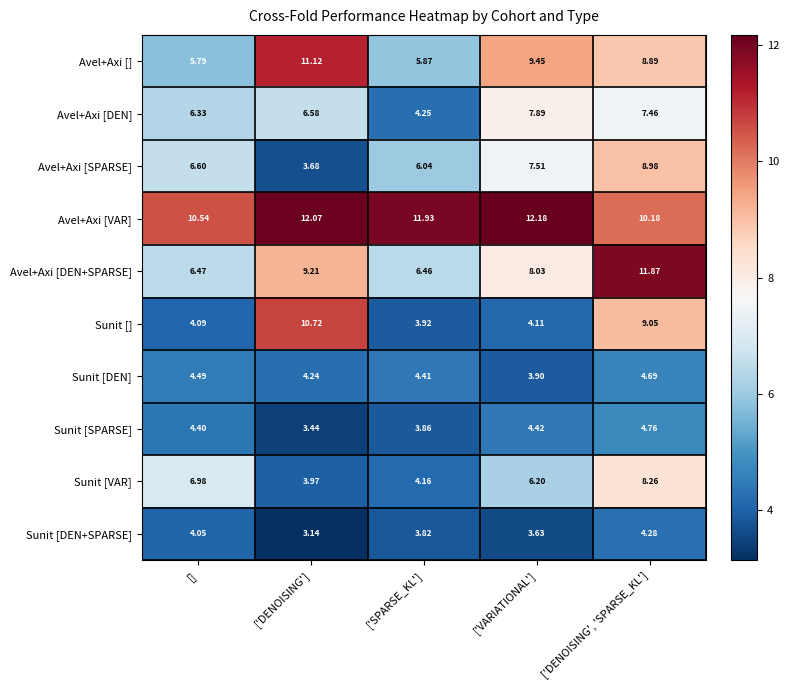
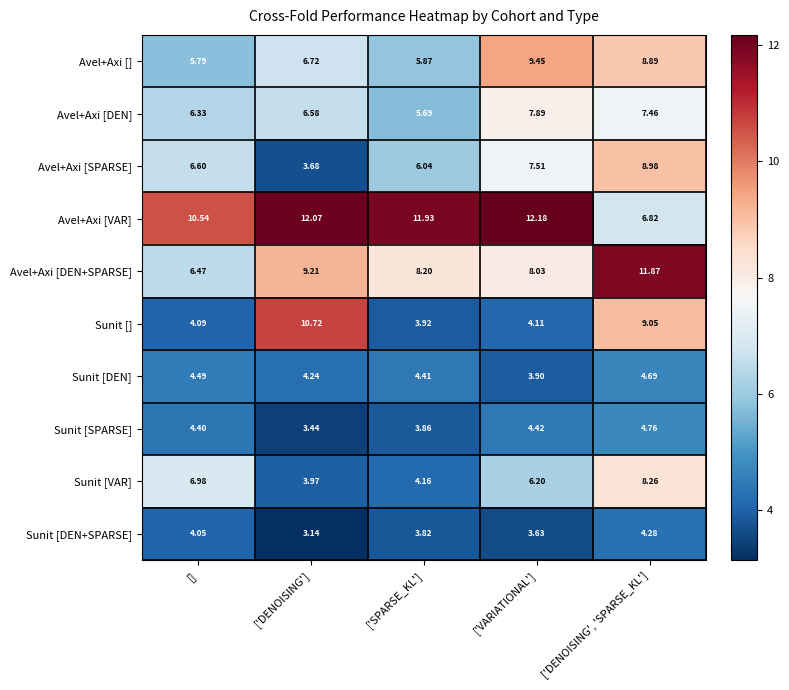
  {
    "Avel+Axi []": {
      "[]": 5.79,
-     "['DENOISING']": 11.12,
+     "['DENOISING']": 6.72,
      "['SPARSE_KL']": 5.87,
      "['VARIATIONAL']": 9.45,
      "['DENOISING', 'SPARSE_KL']": 8.89
    },
    "Avel+Axi [DEN]": {
      "[]": 6.33,
      "['DENOISING']": 6.58,
-     "['SPARSE_KL']": 4.25,
+     "['SPARSE_KL']": 5.69,
      "['VARIATIONAL']": 7.89,
      "['DENOISING', 'SPARSE_KL']": 7.46
    },
    "Avel+Axi [SPARSE]": {
      "[]": 6.60,
      "['DENOISING']": 3.68,
      "['SPARSE_KL']": 6.04,
      "['VARIATIONAL']": 7.51,
      "['DENOISING', 'SPARSE_KL']": 8.98
    },
    "Avel+Axi [VAR]": {
      "[]": 10.54,
      "['DENOISING']": 12.07,
      "['SPARSE_KL']": 11.93,
      "['VARIATIONAL']": 12.18,
-     "['DENOISING', 'SPARSE_KL']": 10.18
+     "['DENOISING', 'SPARSE_KL']": 6.82
    },
    "Avel+Axi [DEN+SPARSE]": {
      "[]": 6.47,
      "['DENOISING']": 9.21,
-     "['SPARSE_KL']": 6.46,
+     "['SPARSE_KL']": 8.20,
      "['VARIATIONAL']": 8.03,
      "['DENOISING', 'SPARSE_KL']": 11.87
    },
    "Sunit []": {
      "[]": 4.09,
      "['DENOISING']": 10.72,
      "['SPARSE_KL']": 3.92,
      "['VARIATIONAL']": 4.11,
      "['DENOISING', 'SPARSE_KL']": 9.05
    },
    "Sunit [DEN]": {
      "[]": 4.49,
      "['DENOISING']": 4.24,
      "['SPARSE_KL']": 4.41,
      "['VARIATIONAL']": 3.90,
      "['DENOISING', 'SPARSE_KL']": 4.69
    },
    "Sunit [SPARSE]": {
      "[]": 4.40,
      "['DENOISING']": 3.44,
      "['SPARSE_KL']": 3.86,
      "['VARIATIONAL']": 4.42,
      "['DENOISING', 'SPARSE_KL']": 4.76
    },
    "Sunit [VAR]": {
      "[]": 6.98,
      "['DENOISING']": 3.97,
      "['SPARSE_KL']": 4.16,
      "['VARIATIONAL']": 6.20,
      "['DENOISING', 'SPARSE_KL']": 8.26
    },
    "Sunit [DEN+SPARSE]": {
      "[]": 4.05,
      "['DENOISING']": 3.14,
      "['SPARSE_KL']": 3.82,
      "['VARIATIONAL']": 3.63,
      "['DENOISING', 'SPARSE_KL']": 4.28
    }
  }
